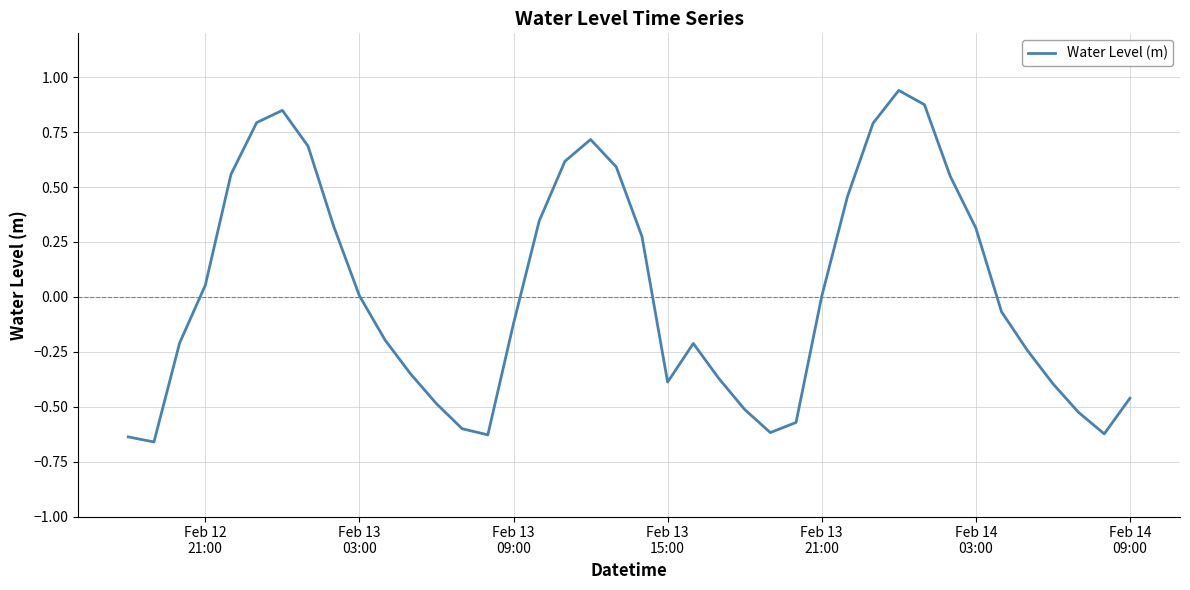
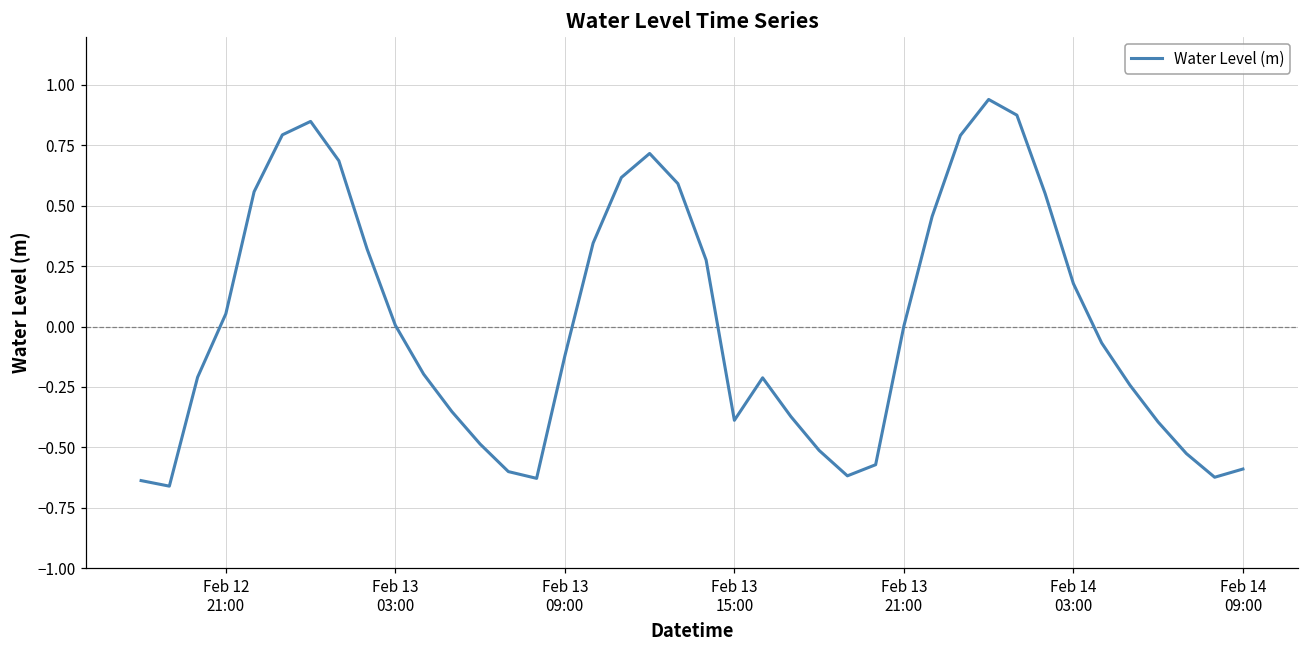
  {
    "Feb 12 21:00": 0.05,
    "Feb 13 03:00": 0.01,
    "Feb 13 09:00": -0.12,
    "Feb 13 15:00": -0.39,
    "Feb 13 21:00": 0.00,
-   "Feb 14 03:00": 0.31,
-   "Feb 14 09:00": -0.46
+   "Feb 14 03:00": 0.18,
+   "Feb 14 09:00": -0.59
  }
